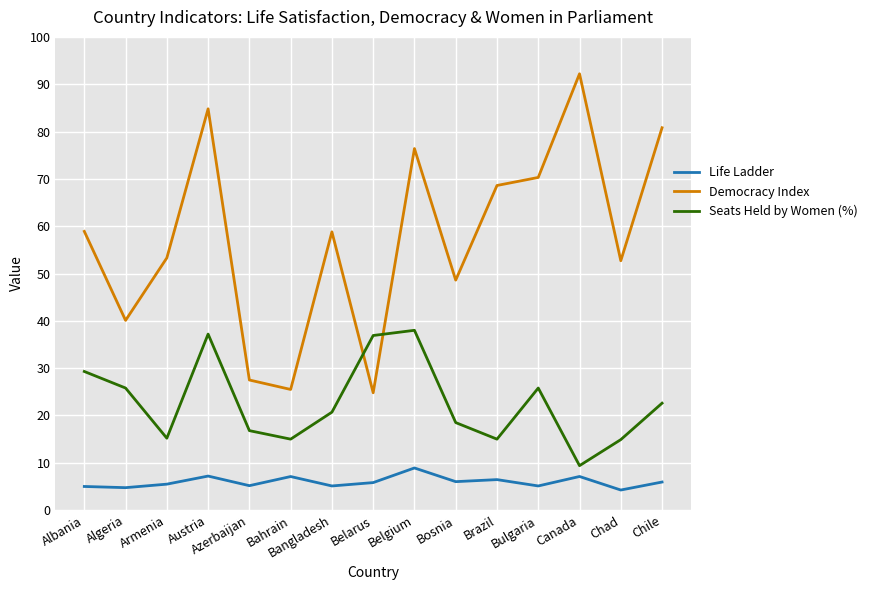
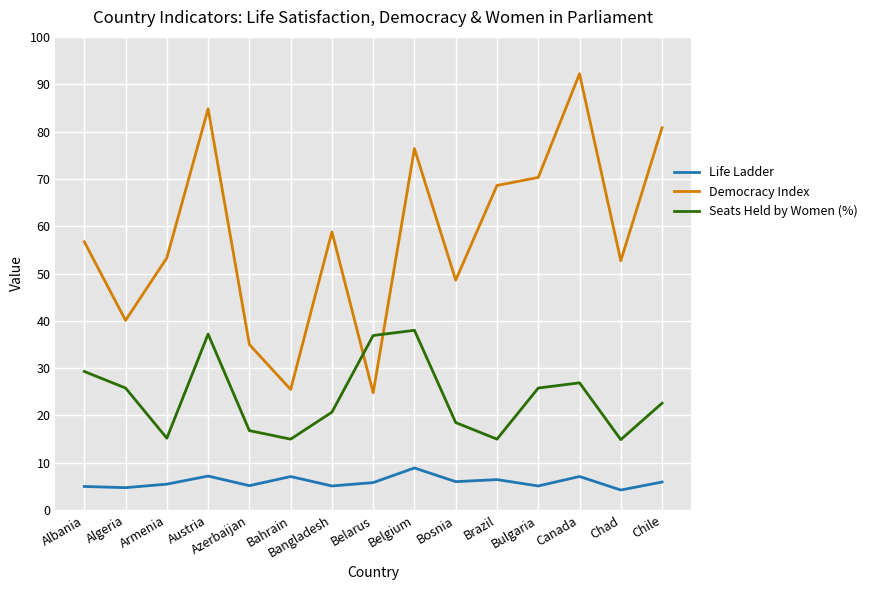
  {
    "Life Ladder": {
      "Albania": 5,
      "Algeria": 5,
      "Armenia": 5,
      "Austria": 7,
      "Azerbaijan": 5,
      "Bahrain": 7,
      "Bangladesh": 5,
      "Belarus": 6,
      "Belgium": 9,
      "Bosnia": 6,
      "Brazil": 6,
      "Bulgaria": 5,
      "Canada": 7,
      "Chad": 4,
      "Chile": 6
    },
    "Democracy Index": {
-     "Albania": 59,
+     "Albania": 57,
      "Algeria": 40,
      "Armenia": 53,
      "Austria": 85,
-     "Azerbaijan": 28,
+     "Azerbaijan": 35,
      "Bahrain": 26,
      "Bangladesh": 59,
      "Belarus": 25,
      "Belgium": 76,
      "Bosnia": 49,
      "Brazil": 69,
      "Bulgaria": 70,
      "Canada": 92,
      "Chad": 53,
      "Chile": 81
    },
    "Seats Held by Women (%)": {
      "Albania": 29,
      "Algeria": 26,
      "Armenia": 15,
      "Austria": 37,
      "Azerbaijan": 17,
      "Bahrain": 15,
      "Bangladesh": 21,
      "Belarus": 37,
      "Belgium": 38,
      "Bosnia": 19,
      "Brazil": 15,
      "Bulgaria": 26,
-     "Canada": 9,
+     "Canada": 27,
      "Chad": 15,
      "Chile": 23
    }
  }
